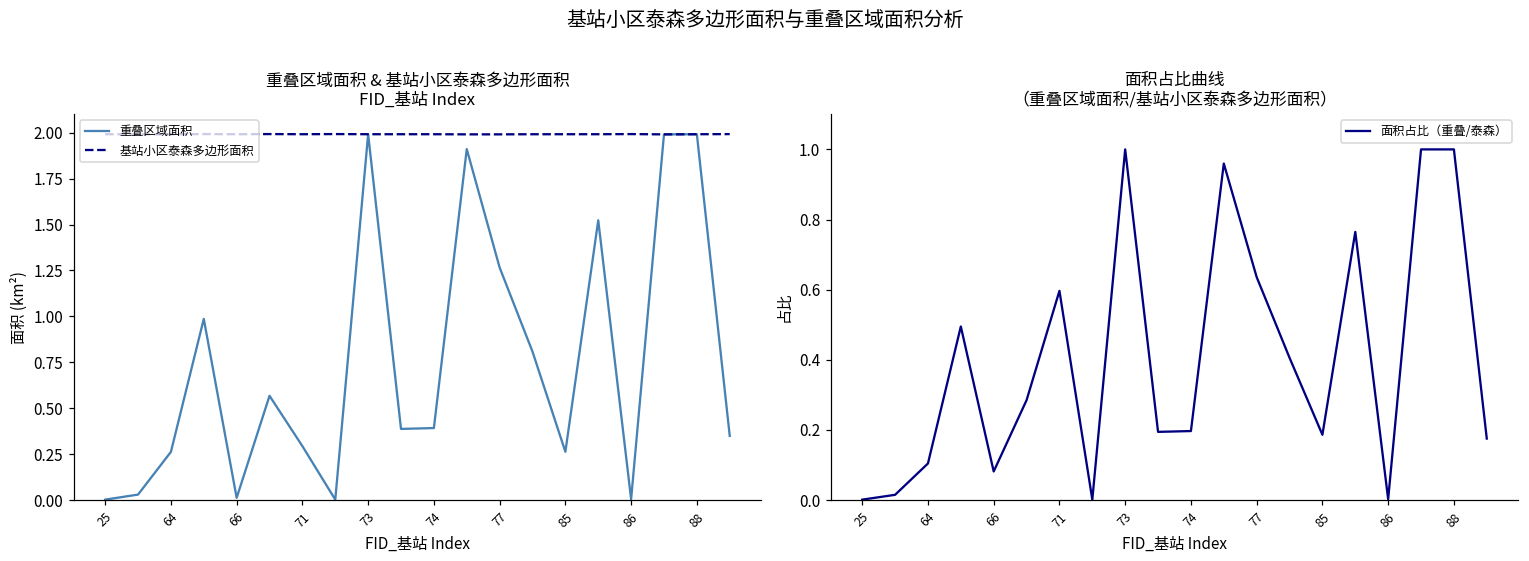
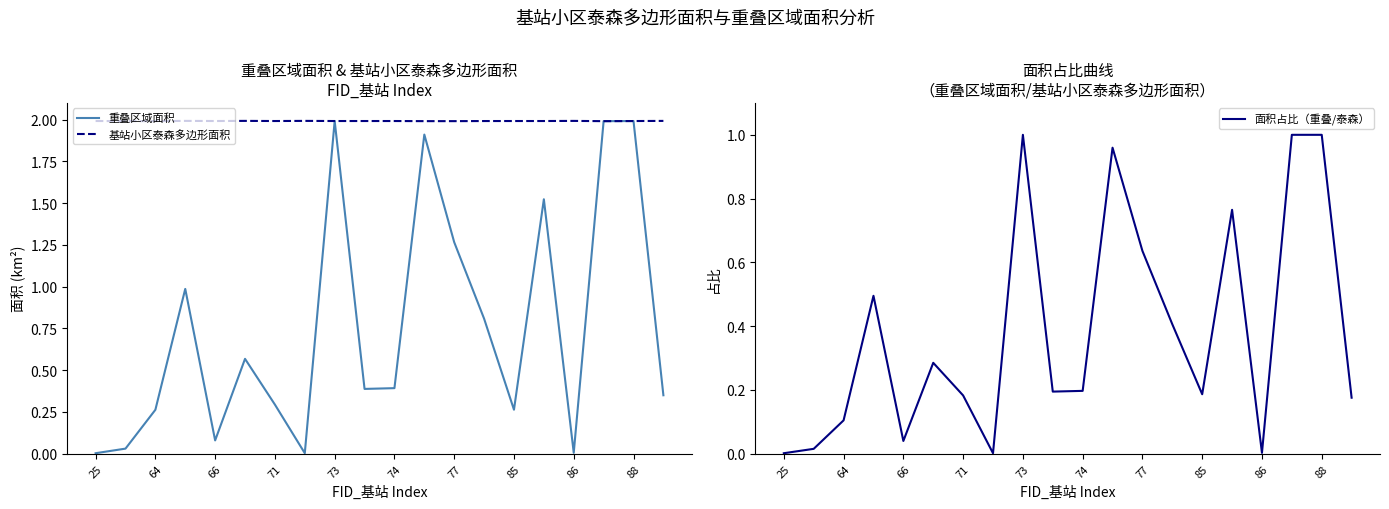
  {
    "重叠区域面积 & 基站小区泰森多边形面积 FID_基站 Index": {
      "重叠区域面积": {
        "25": 0.00,
        "64": 0.26,
-       "66": 0.01,
+       "66": 0.08,
        "71": 0.29,
        "74": 0.39,
        "77": 1.27,
        "85": 0.26,
        "86": 0.01
      },
      "基站小区泰森多边形面积": {
        "71": 1.99,
        "74": 1.99,
        "77": 1.99,
        "85": 1.99,
        "86": 1.99
      }
    },
    "面积占比曲线 （重叠区域面积/基站小区泰森多边形面积）": {
      "25": 0.00,
      "64": 0.10,
-     "66": 0.08,
-     "71": 0.60,
+     "66": 0.04,
+     "71": 0.18,
      "73": 1.00,
      "74": 0.20,
      "77": 0.64,
      "85": 0.19,
      "86": 0.00,
      "88": 1.00
    }
  }
